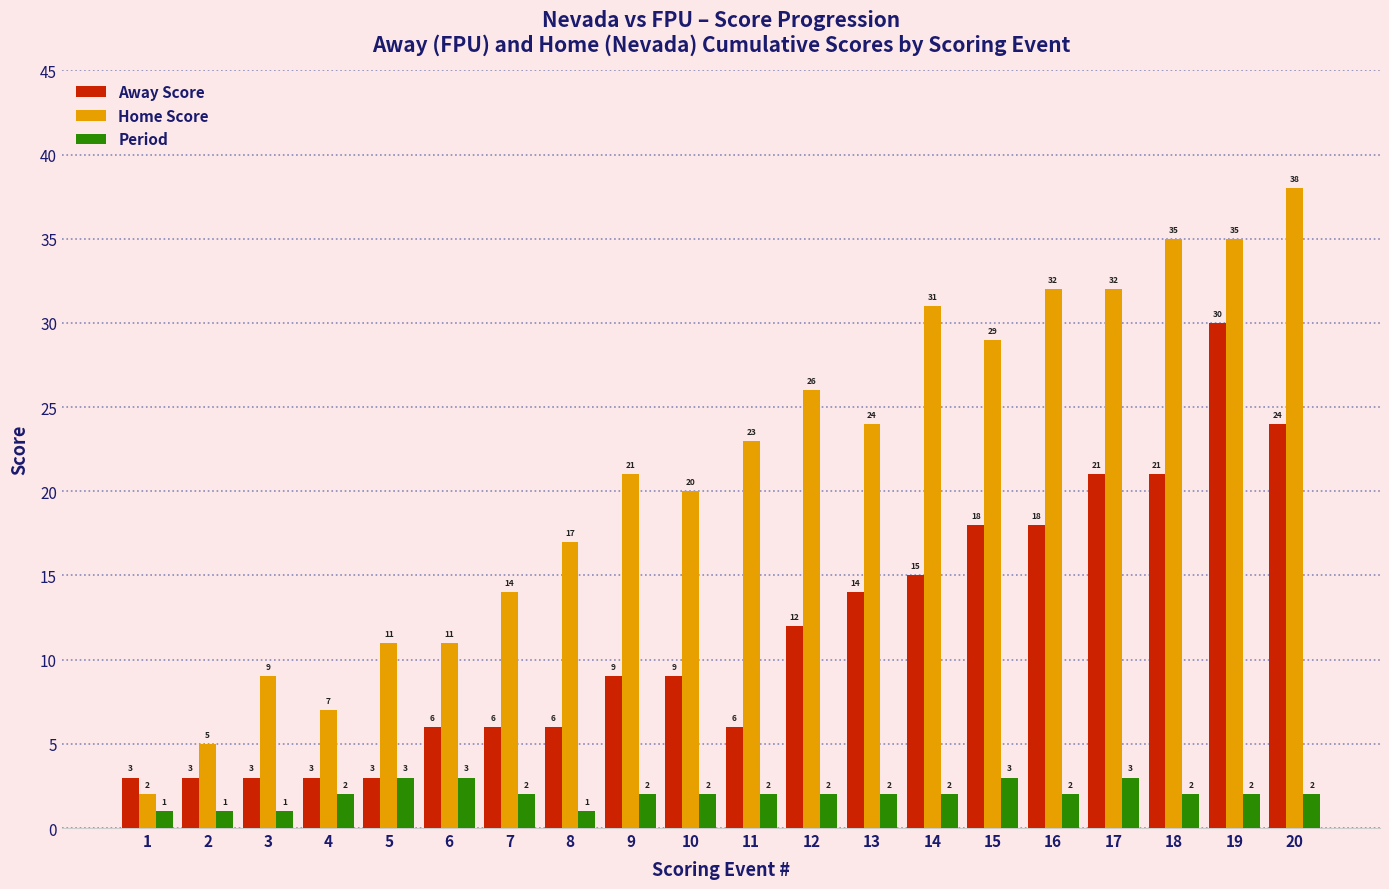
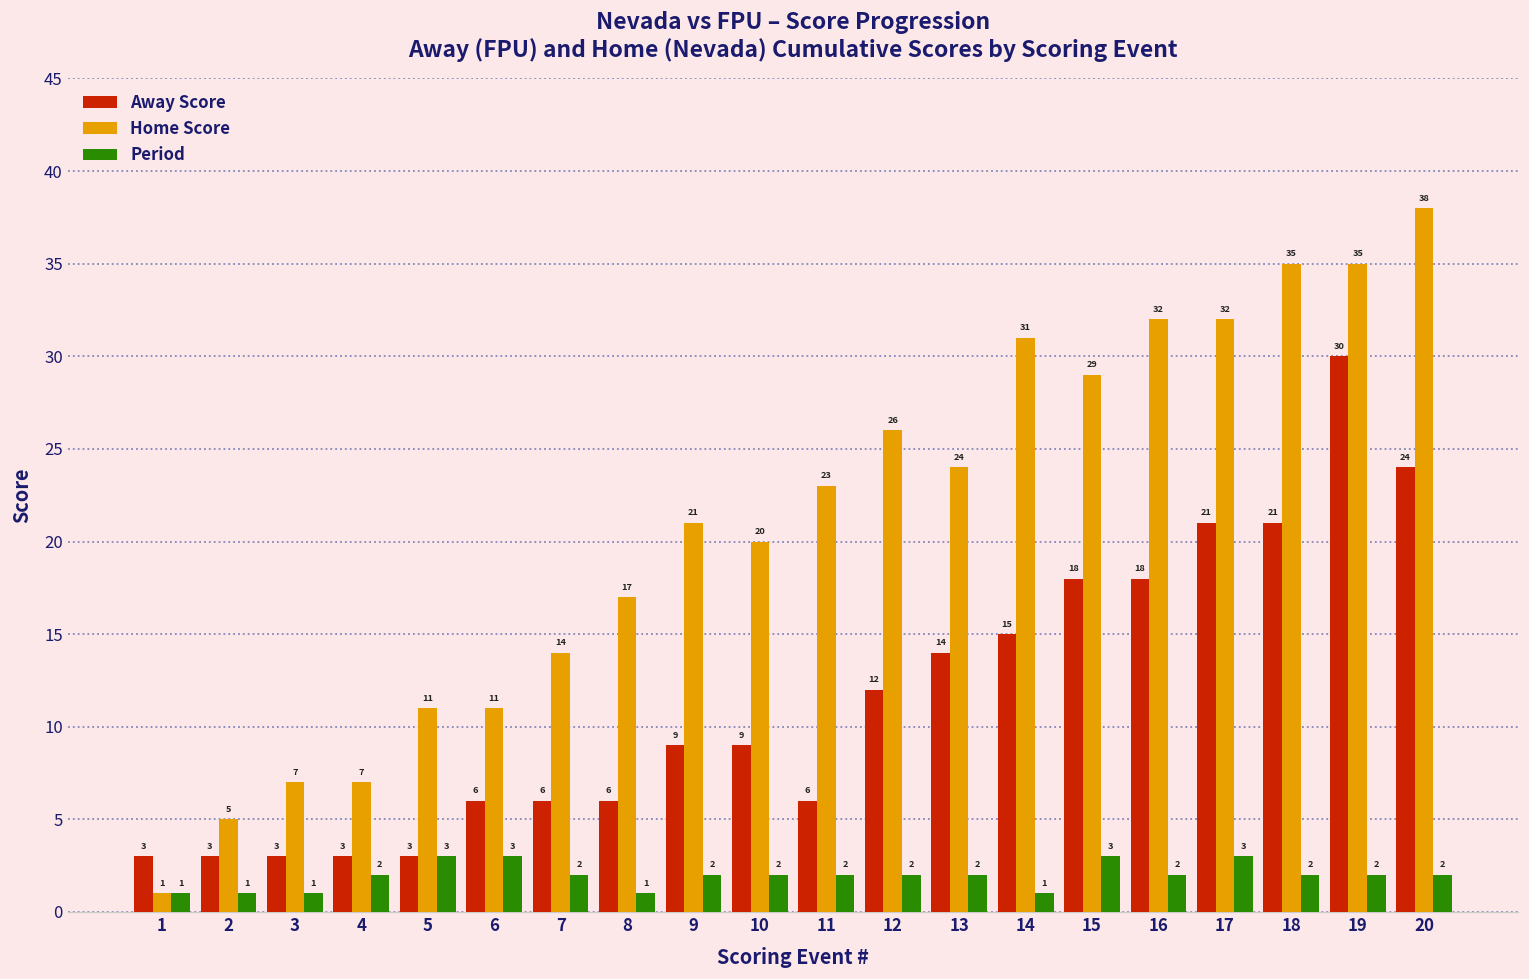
  {
    "Away Score": {
      "1": 3,
      "2": 3,
      "3": 3,
      "4": 3,
      "5": 3,
      "6": 6,
      "7": 6,
      "8": 6,
      "9": 9,
      "10": 9,
      "11": 6,
      "12": 12,
      "13": 14,
      "14": 15,
      "15": 18,
      "16": 18,
      "17": 21,
      "18": 21,
      "19": 30,
      "20": 24
    },
    "Home Score": {
-     "1": 2,
+     "1": 1,
      "2": 5,
-     "3": 9,
+     "3": 7,
      "4": 7,
      "5": 11,
      "6": 11,
      "7": 14,
      "8": 17,
      "9": 21,
      "10": 20,
      "11": 23,
      "12": 26,
      "13": 24,
      "14": 31,
      "15": 29,
      "16": 32,
      "17": 32,
      "18": 35,
      "19": 35,
      "20": 38
    },
    "Period": {
      "1": 1,
      "2": 1,
      "3": 1,
      "4": 2,
      "5": 3,
      "6": 3,
      "7": 2,
      "8": 1,
      "9": 2,
      "10": 2,
      "11": 2,
      "12": 2,
      "13": 2,
-     "14": 2,
+     "14": 1,
      "15": 3,
      "16": 2,
      "17": 3,
      "18": 2,
      "19": 2,
      "20": 2
    }
  }
